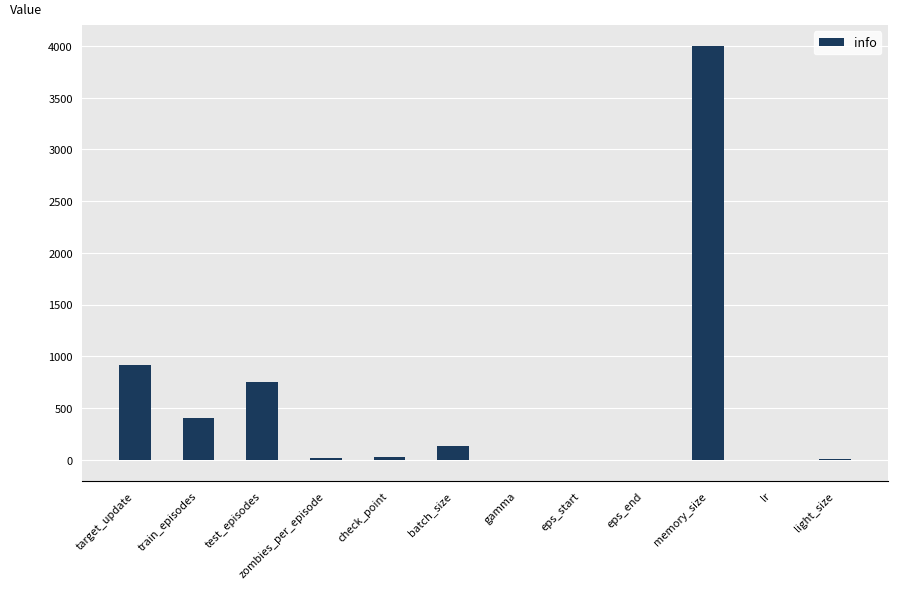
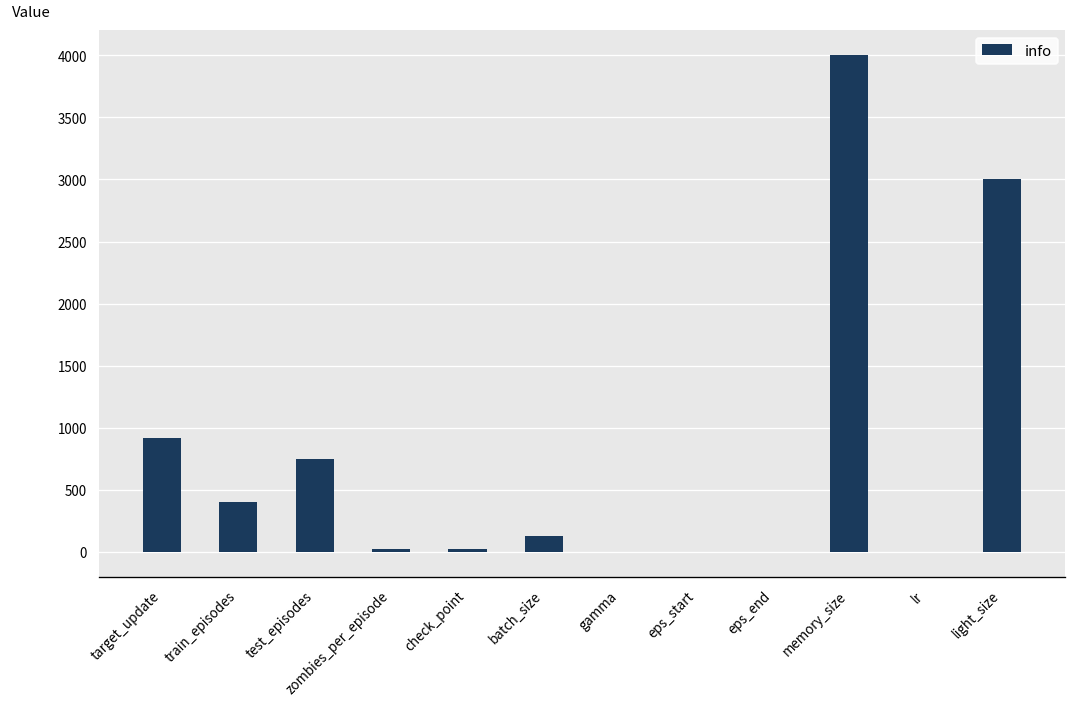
  {
    "target_update": 920,
    "train_episodes": 400,
    "test_episodes": 750,
    "check_point": 30,
    "batch_size": 130,
    "memory_size": 4000,
-   "light_size": 0
+   "light_size": 3010
  }
